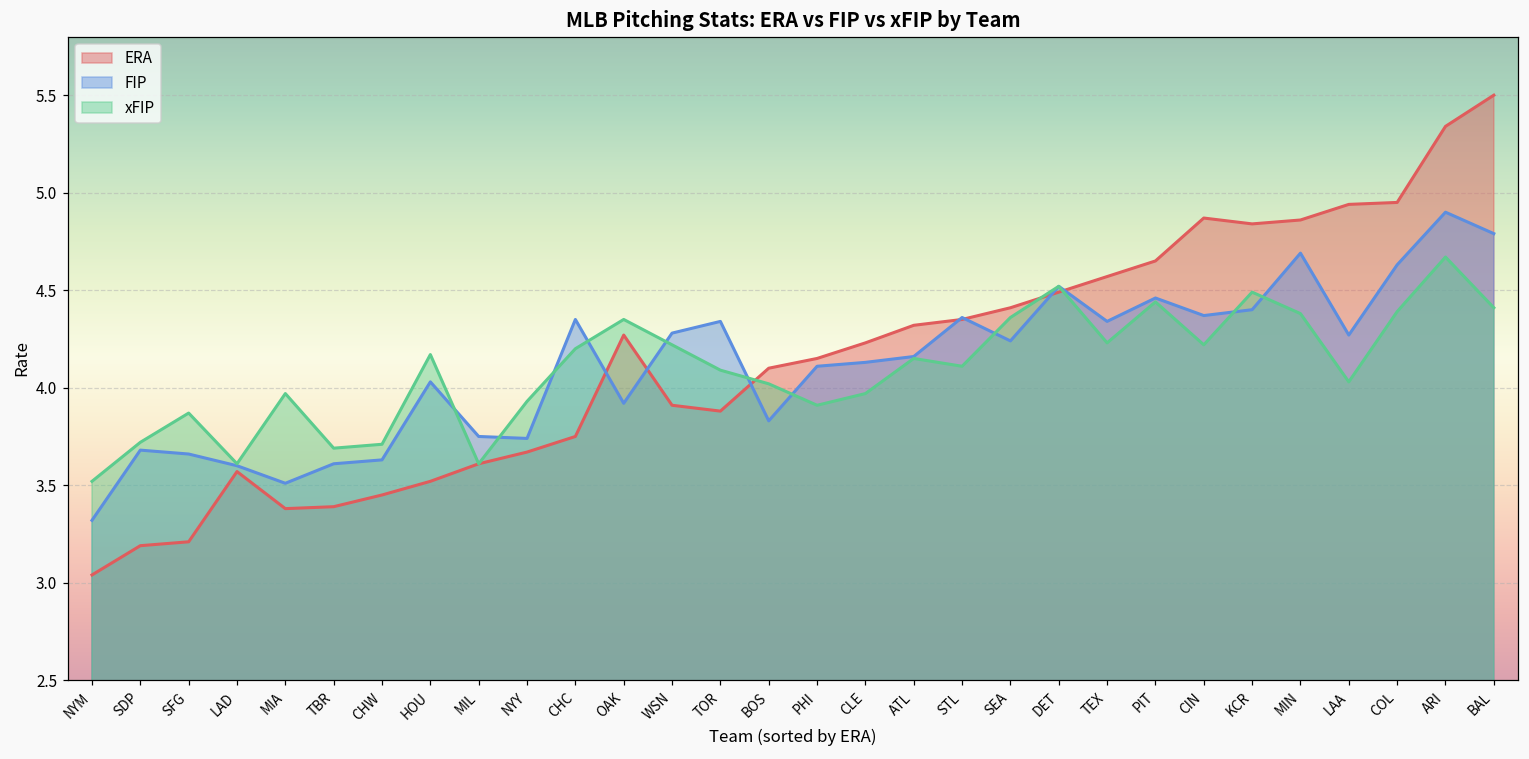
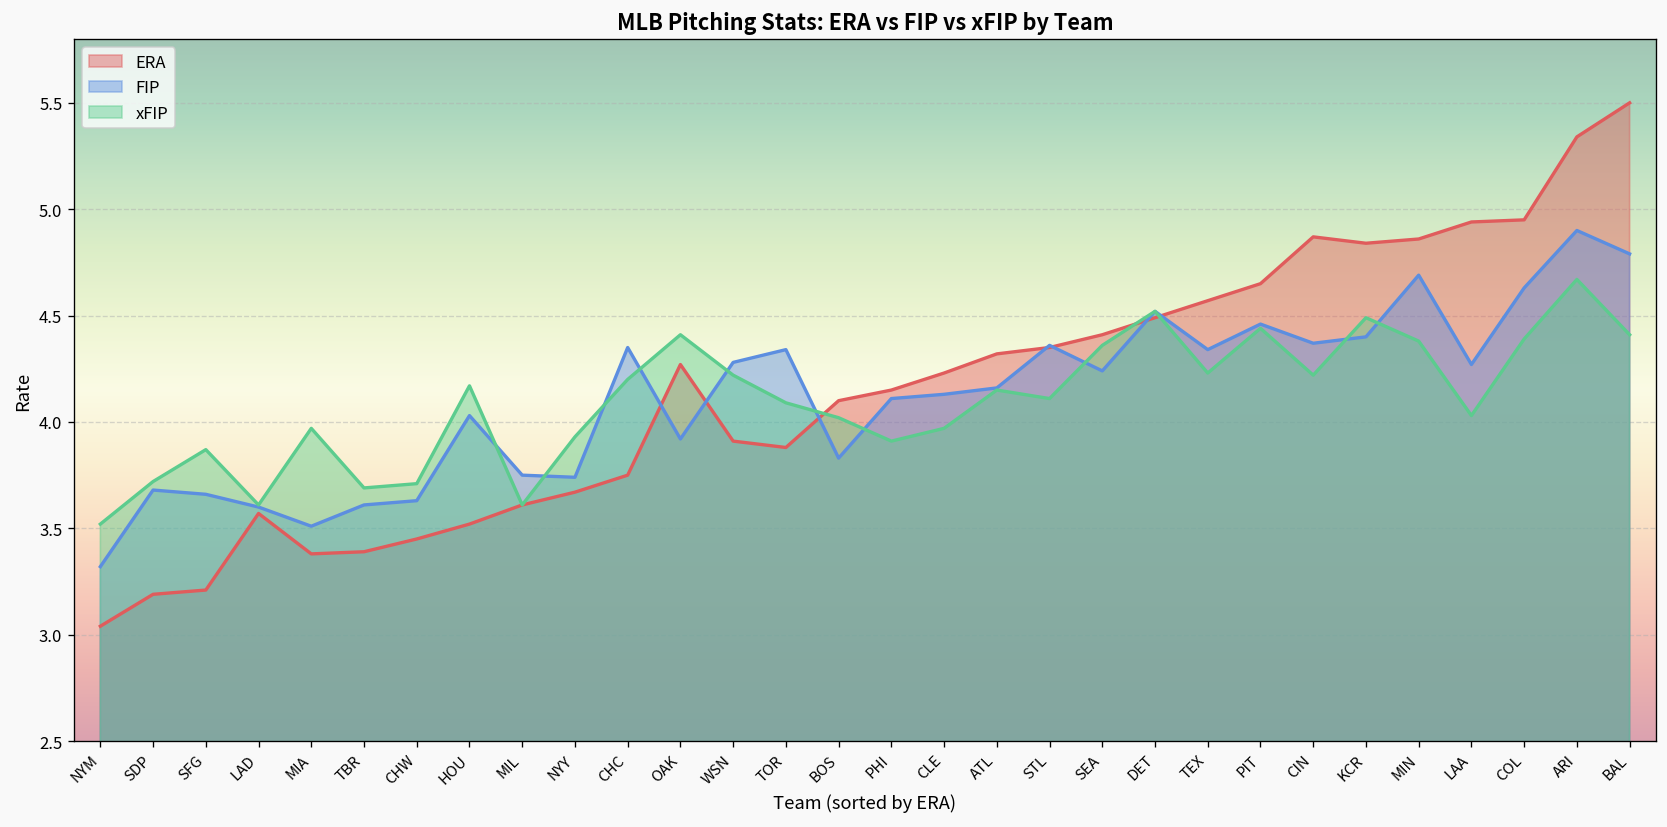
  {
    "ERA": {
      "NYM": 3.04,
      "SDP": 3.19,
      "SFG": 3.21,
      "LAD": 3.57,
      "MIA": 3.38,
      "TBR": 3.39,
      "CHW": 3.45,
      "HOU": 3.52,
      "NYY": 3.67,
      "CHC": 3.75,
      "OAK": 4.27,
      "WSN": 3.91,
      "TOR": 3.88,
      "BOS": 4.10,
      "PHI": 4.15,
      "CLE": 4.23,
      "ATL": 4.32,
      "SEA": 4.41,
      "DET": 4.49,
      "TEX": 4.57,
      "PIT": 4.65,
      "CIN": 4.87,
      "KCR": 4.84,
      "MIN": 4.86,
      "LAA": 4.94,
      "COL": 4.95,
      "ARI": 5.34,
      "BAL": 5.50
    },
    "FIP": {
      "NYM": 3.32,
      "SDP": 3.68,
      "SFG": 3.66,
      "MIA": 3.51,
      "TBR": 3.61,
      "CHW": 3.63,
      "HOU": 4.03,
      "MIL": 3.75,
      "NYY": 3.74,
      "CHC": 4.35,
      "OAK": 3.92,
      "WSN": 4.28,
      "TOR": 4.34,
      "BOS": 3.83,
      "PHI": 4.11,
      "CLE": 4.13,
      "SEA": 4.24,
      "TEX": 4.34,
      "PIT": 4.46,
      "CIN": 4.37,
      "KCR": 4.40,
      "MIN": 4.69,
      "LAA": 4.27,
      "COL": 4.63,
      "ARI": 4.90,
      "BAL": 4.79
    },
    "xFIP": {
      "NYM": 3.52,
      "SDP": 3.72,
      "SFG": 3.87,
      "MIA": 3.97,
      "TBR": 3.69,
      "CHW": 3.71,
      "HOU": 4.17,
      "NYY": 3.93,
      "CHC": 4.20,
-     "OAK": 4.35,
+     "OAK": 4.41,
      "WSN": 4.22,
      "TOR": 4.09,
      "BOS": 4.02,
      "PHI": 3.91,
      "CLE": 3.97,
      "STL": 4.11,
      "SEA": 4.36,
      "TEX": 4.23,
      "PIT": 4.44,
      "CIN": 4.22,
      "KCR": 4.49,
      "MIN": 4.38,
      "LAA": 4.03,
      "COL": 4.39,
      "ARI": 4.67,
      "BAL": 4.41
    }
  }
